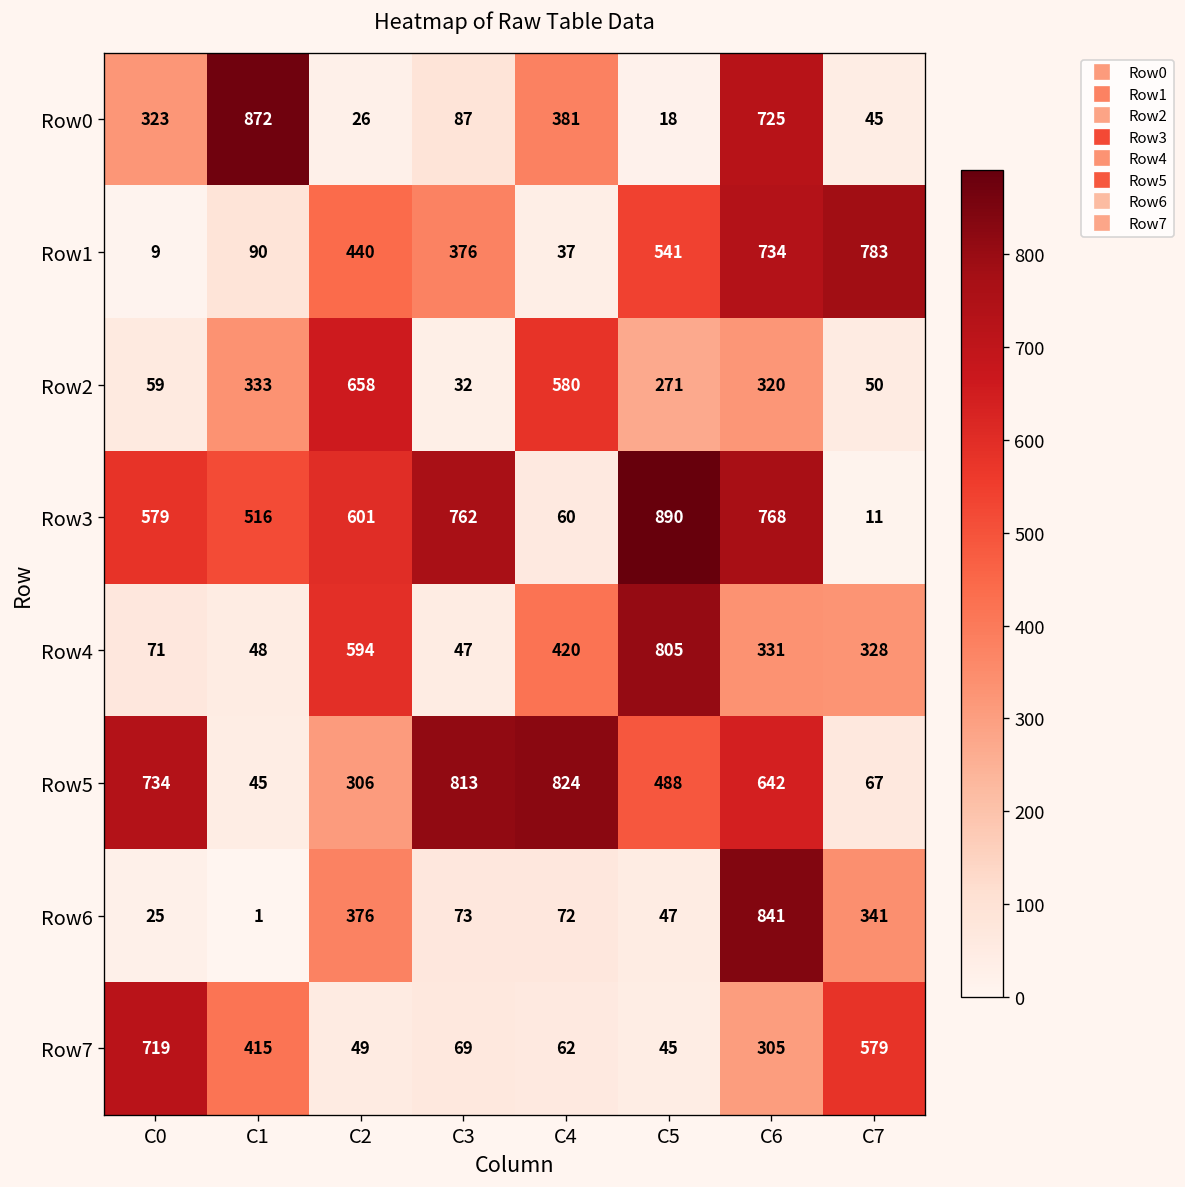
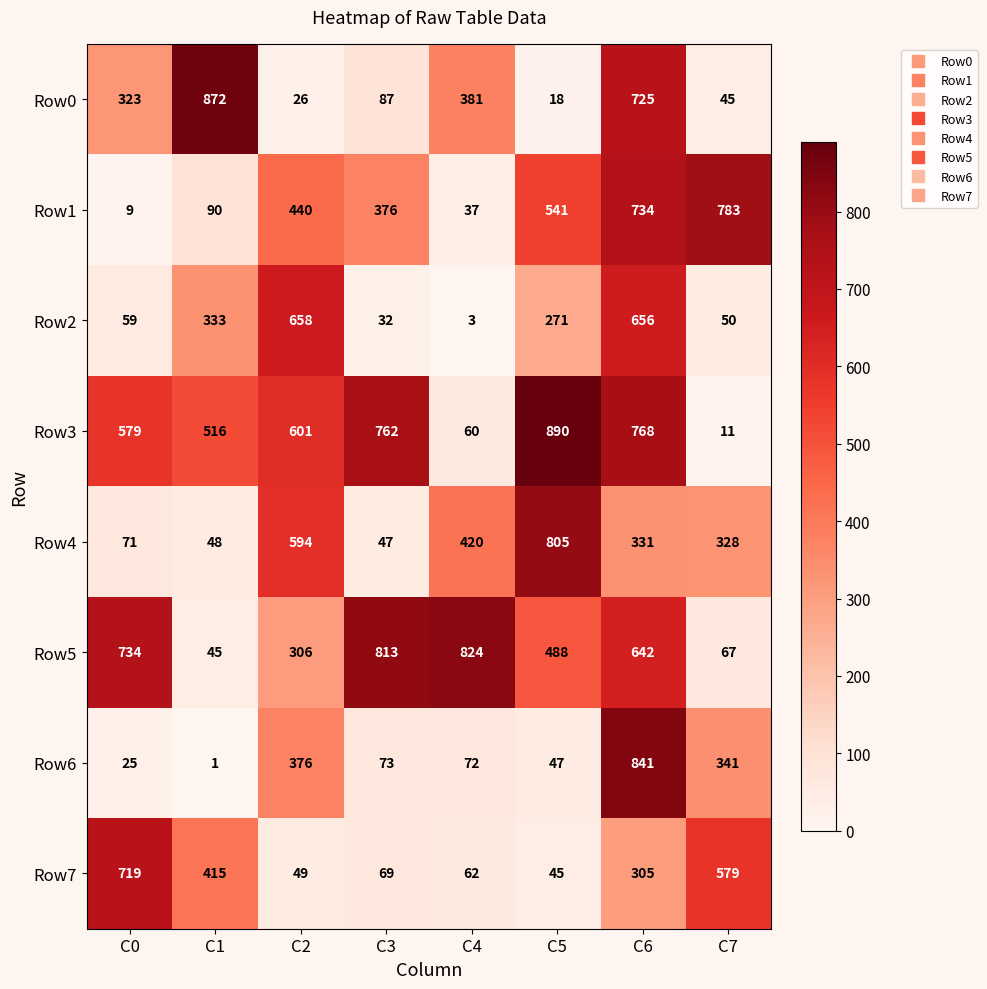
  {
    "Row0": {
      "C0": 323,
      "C1": 872,
      "C2": 26,
      "C3": 87,
      "C4": 381,
      "C5": 18,
      "C6": 725,
      "C7": 45
    },
    "Row1": {
      "C0": 9,
      "C1": 90,
      "C2": 440,
      "C3": 376,
      "C4": 37,
      "C5": 541,
      "C6": 734,
      "C7": 783
    },
    "Row2": {
      "C0": 59,
      "C1": 333,
      "C2": 658,
      "C3": 32,
-     "C4": 580,
+     "C4": 3,
      "C5": 271,
-     "C6": 320,
+     "C6": 656,
      "C7": 50
    },
    "Row3": {
      "C0": 579,
      "C1": 516,
      "C2": 601,
      "C3": 762,
      "C4": 60,
      "C5": 890,
      "C6": 768,
      "C7": 11
    },
    "Row4": {
      "C0": 71,
      "C1": 48,
      "C2": 594,
      "C3": 47,
      "C4": 420,
      "C5": 805,
      "C6": 331,
      "C7": 328
    },
    "Row5": {
      "C0": 734,
      "C1": 45,
      "C2": 306,
      "C3": 813,
      "C4": 824,
      "C5": 488,
      "C6": 642,
      "C7": 67
    },
    "Row6": {
      "C0": 25,
      "C1": 1,
      "C2": 376,
      "C3": 73,
      "C4": 72,
      "C5": 47,
      "C6": 841,
      "C7": 341
    },
    "Row7": {
      "C0": 719,
      "C1": 415,
      "C2": 49,
      "C3": 69,
      "C4": 62,
      "C5": 45,
      "C6": 305,
      "C7": 579
    }
  }
